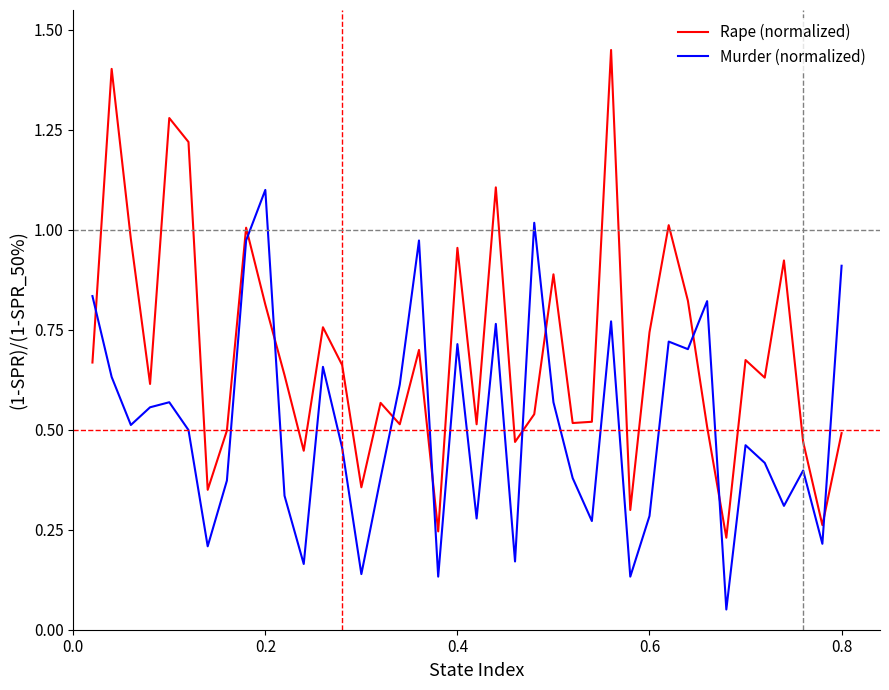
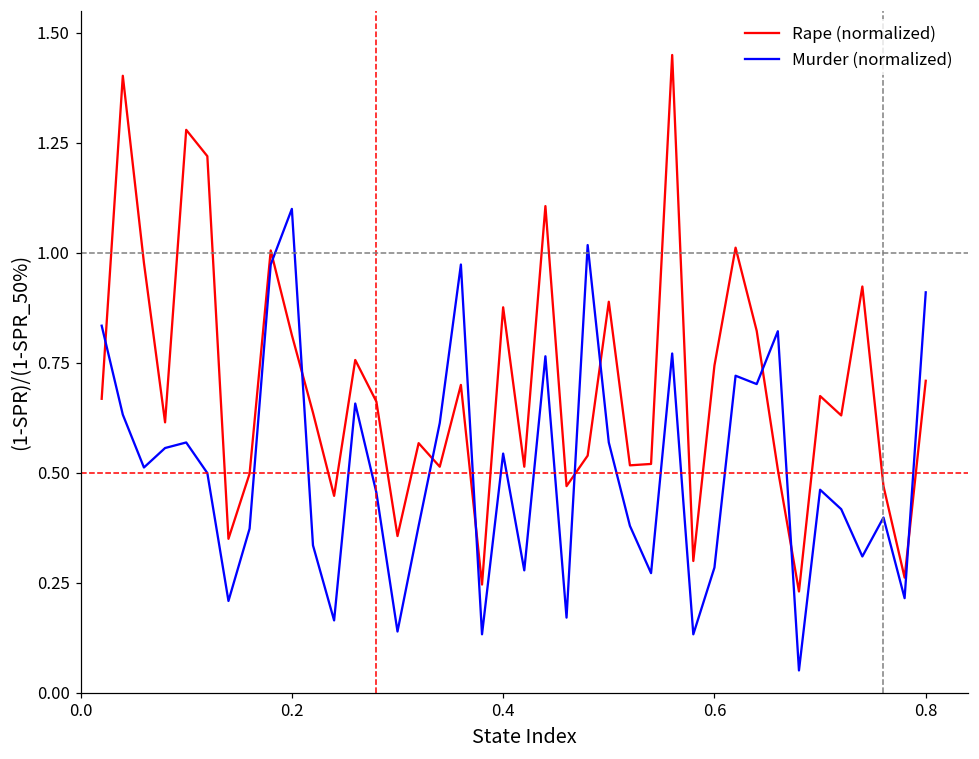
  {
    "Rape (normalized)": {
      "0.2": 0.81,
-     "0.4": 0.96,
+     "0.4": 0.88,
      "0.6": 0.74,
-     "0.8": 0.49
+     "0.8": 0.71
    },
    "Murder (normalized)": {
      "0.2": 1.10,
-     "0.4": 0.71,
+     "0.4": 0.54,
      "0.6": 0.28,
      "0.8": 0.91
    }
  }
